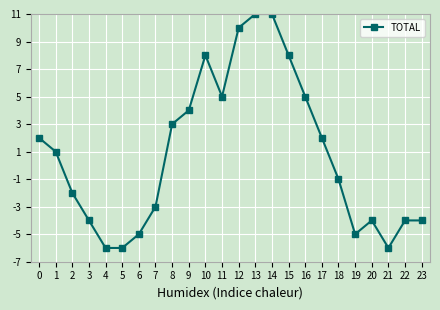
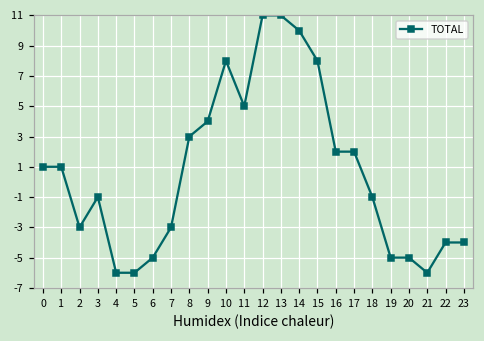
  {
-   "0": 2,
+   "0": 1,
    "1": 1,
-   "2": -2,
-   "3": -4,
+   "2": -3,
+   "3": -1,
    "4": -6,
    "5": -6,
    "6": -5,
    "7": -3,
    "8": 3,
    "9": 4,
    "10": 8,
    "11": 5,
-   "12": 10,
+   "12": 11,
    "13": 11,
-   "14": 11,
+   "14": 10,
    "15": 8,
-   "16": 5,
+   "16": 2,
    "17": 2,
    "18": -1,
    "19": -5,
-   "20": -4,
+   "20": -5,
    "21": -6,
    "22": -4,
    "23": -4
  }
